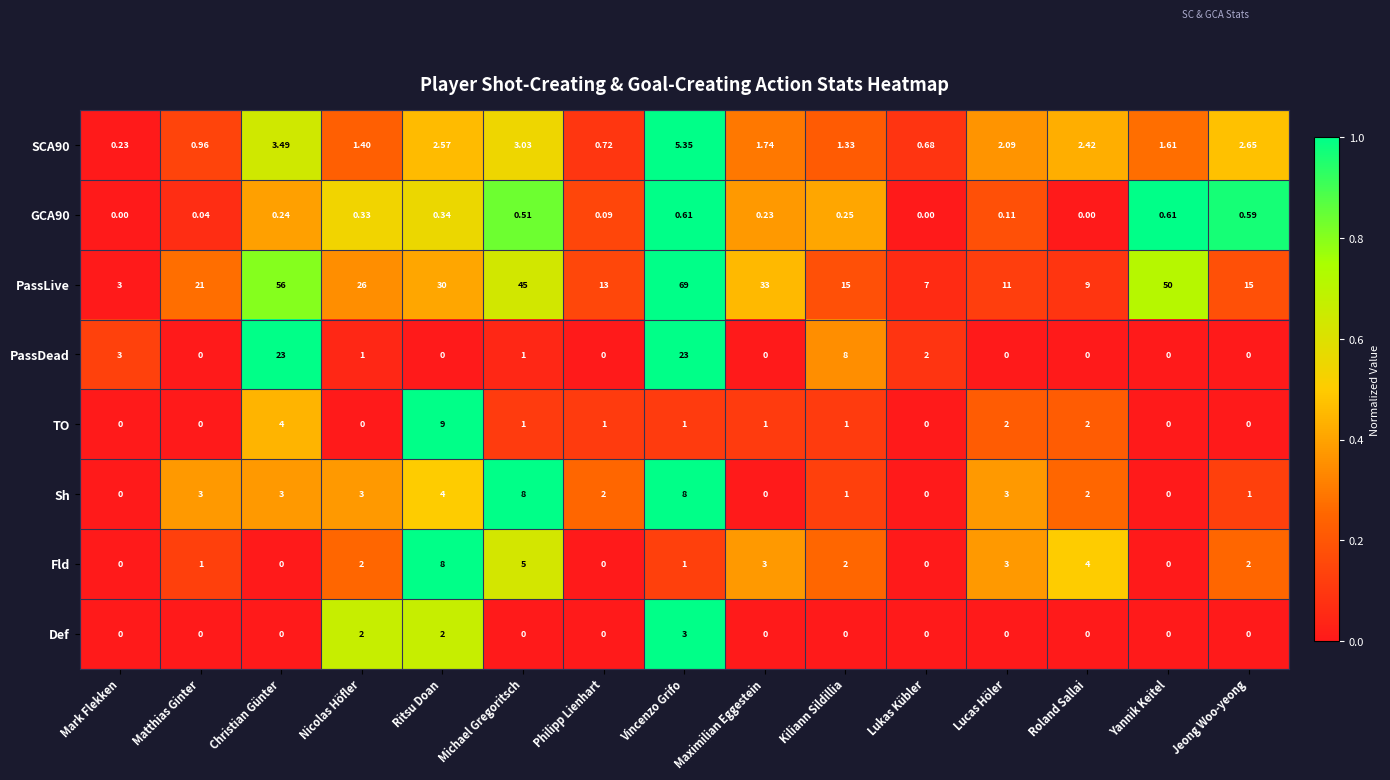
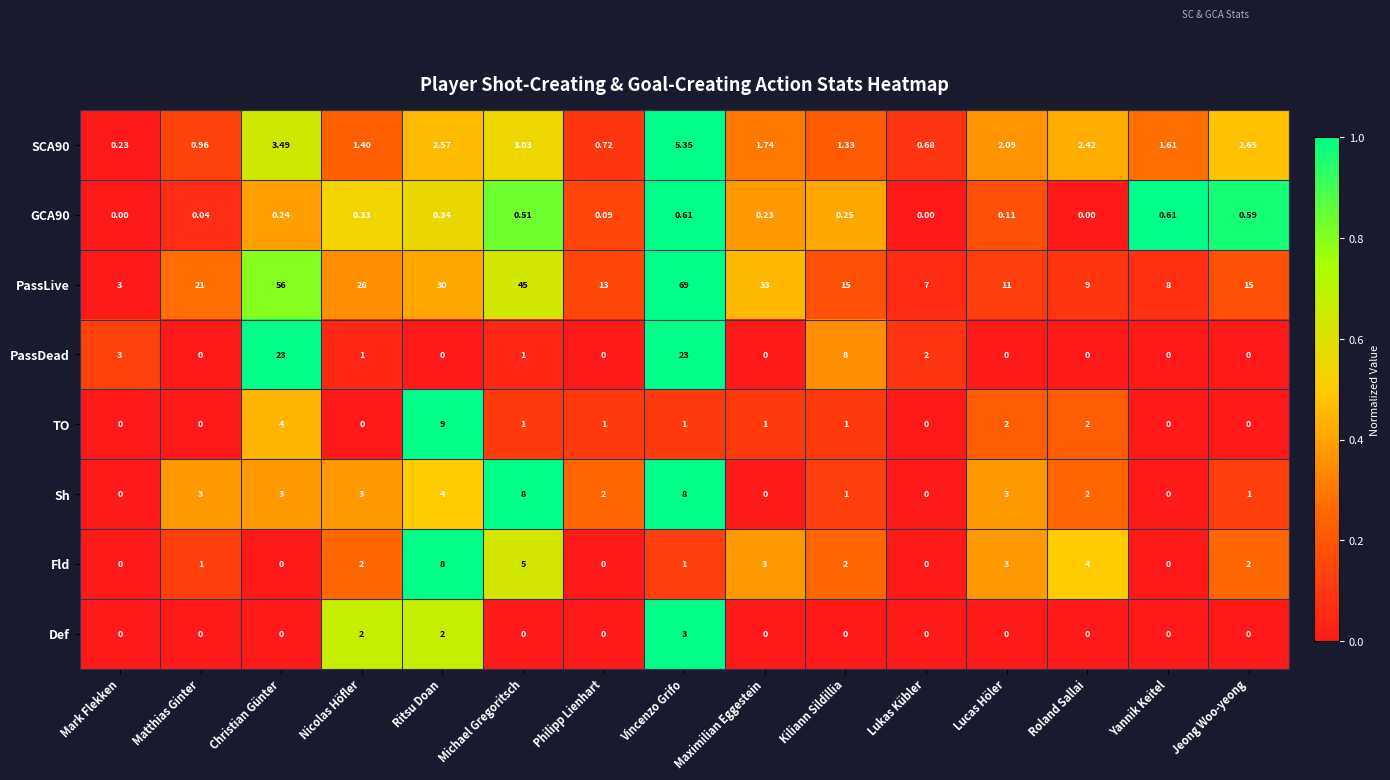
  {
    "SCA90": {
      "Mark Flekken": 0.23,
      "Matthias Ginter": 0.96,
      "Christian Günter": 3.49,
      "Nicolas Höfler": 1.40,
      "Ritsu Doan": 2.57,
      "Michael Gregoritsch": 3.03,
      "Philipp Lienhart": 0.72,
      "Vincenzo Grifo": 5.35,
      "Maximilian Eggestein": 1.74,
      "Kiliann Sildillia": 1.33,
      "Lukas Kübler": 0.68,
      "Lucas Höler": 2.09,
      "Roland Sallai": 2.42,
      "Yannik Keitel": 1.61,
      "Jeong Woo-yeong": 2.65
    },
    "GCA90": {
      "Mark Flekken": 0.00,
      "Matthias Ginter": 0.04,
      "Christian Günter": 0.24,
      "Nicolas Höfler": 0.33,
      "Ritsu Doan": 0.34,
      "Michael Gregoritsch": 0.51,
      "Philipp Lienhart": 0.09,
      "Vincenzo Grifo": 0.61,
      "Maximilian Eggestein": 0.23,
      "Kiliann Sildillia": 0.25,
      "Lukas Kübler": 0.00,
      "Lucas Höler": 0.11,
      "Roland Sallai": 0.00,
      "Yannik Keitel": 0.61,
      "Jeong Woo-yeong": 0.59
    },
    "PassLive": {
      "Mark Flekken": 3,
      "Matthias Ginter": 21,
      "Christian Günter": 56,
      "Nicolas Höfler": 26,
      "Ritsu Doan": 30,
      "Michael Gregoritsch": 45,
      "Philipp Lienhart": 13,
      "Vincenzo Grifo": 69,
      "Maximilian Eggestein": 33,
      "Kiliann Sildillia": 15,
      "Lukas Kübler": 7,
      "Lucas Höler": 11,
      "Roland Sallai": 9,
-     "Yannik Keitel": 50,
+     "Yannik Keitel": 8,
      "Jeong Woo-yeong": 15
    },
    "PassDead": {
      "Mark Flekken": 3,
      "Matthias Ginter": 0,
      "Christian Günter": 23,
      "Nicolas Höfler": 1,
      "Ritsu Doan": 0,
      "Michael Gregoritsch": 1,
      "Philipp Lienhart": 0,
      "Vincenzo Grifo": 23,
      "Maximilian Eggestein": 0,
      "Kiliann Sildillia": 8,
      "Lukas Kübler": 2,
      "Lucas Höler": 0,
      "Roland Sallai": 0,
      "Yannik Keitel": 0,
      "Jeong Woo-yeong": 0
    },
    "TO": {
      "Mark Flekken": 0,
      "Matthias Ginter": 0,
      "Christian Günter": 4,
      "Nicolas Höfler": 0,
      "Ritsu Doan": 9,
      "Michael Gregoritsch": 1,
      "Philipp Lienhart": 1,
      "Vincenzo Grifo": 1,
      "Maximilian Eggestein": 1,
      "Kiliann Sildillia": 1,
      "Lukas Kübler": 0,
      "Lucas Höler": 2,
      "Roland Sallai": 2,
      "Yannik Keitel": 0,
      "Jeong Woo-yeong": 0
    },
    "Sh": {
      "Mark Flekken": 0,
      "Matthias Ginter": 3,
      "Christian Günter": 3,
      "Nicolas Höfler": 3,
      "Ritsu Doan": 4,
      "Michael Gregoritsch": 8,
      "Philipp Lienhart": 2,
      "Vincenzo Grifo": 8,
      "Maximilian Eggestein": 0,
      "Kiliann Sildillia": 1,
      "Lukas Kübler": 0,
      "Lucas Höler": 3,
      "Roland Sallai": 2,
      "Yannik Keitel": 0,
      "Jeong Woo-yeong": 1
    },
    "Fld": {
      "Mark Flekken": 0,
      "Matthias Ginter": 1,
      "Christian Günter": 0,
      "Nicolas Höfler": 2,
      "Ritsu Doan": 8,
      "Michael Gregoritsch": 5,
      "Philipp Lienhart": 0,
      "Vincenzo Grifo": 1,
      "Maximilian Eggestein": 3,
      "Kiliann Sildillia": 2,
      "Lukas Kübler": 0,
      "Lucas Höler": 3,
      "Roland Sallai": 4,
      "Yannik Keitel": 0,
      "Jeong Woo-yeong": 2
    },
    "Def": {
      "Mark Flekken": 0,
      "Matthias Ginter": 0,
      "Christian Günter": 0,
      "Nicolas Höfler": 2,
      "Ritsu Doan": 2,
      "Michael Gregoritsch": 0,
      "Philipp Lienhart": 0,
      "Vincenzo Grifo": 3,
      "Maximilian Eggestein": 0,
      "Kiliann Sildillia": 0,
      "Lukas Kübler": 0,
      "Lucas Höler": 0,
      "Roland Sallai": 0,
      "Yannik Keitel": 0,
      "Jeong Woo-yeong": 0
    }
  }
